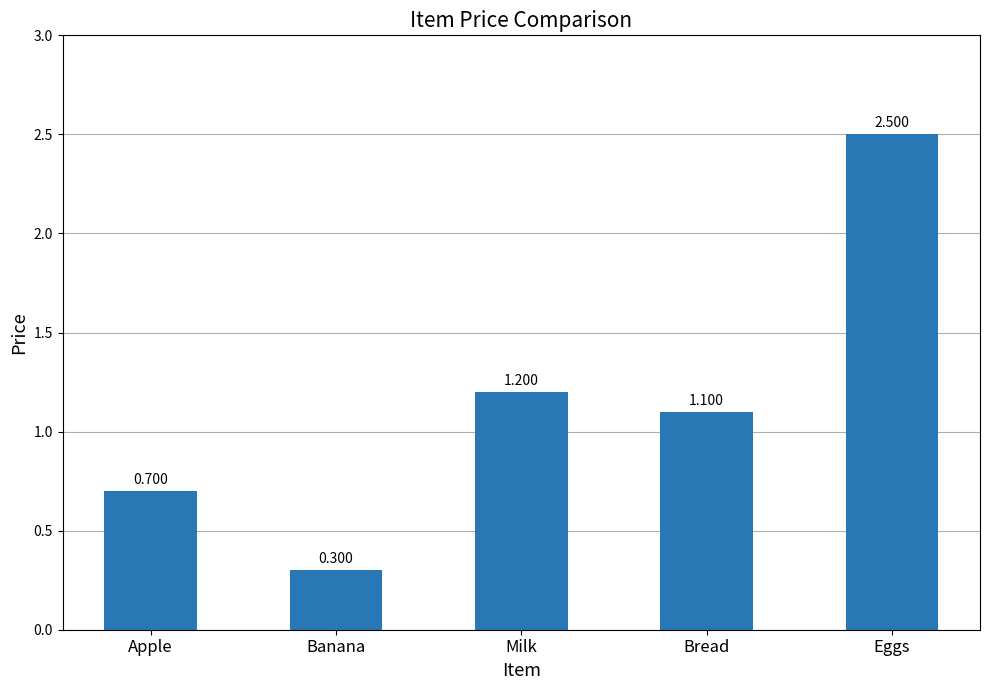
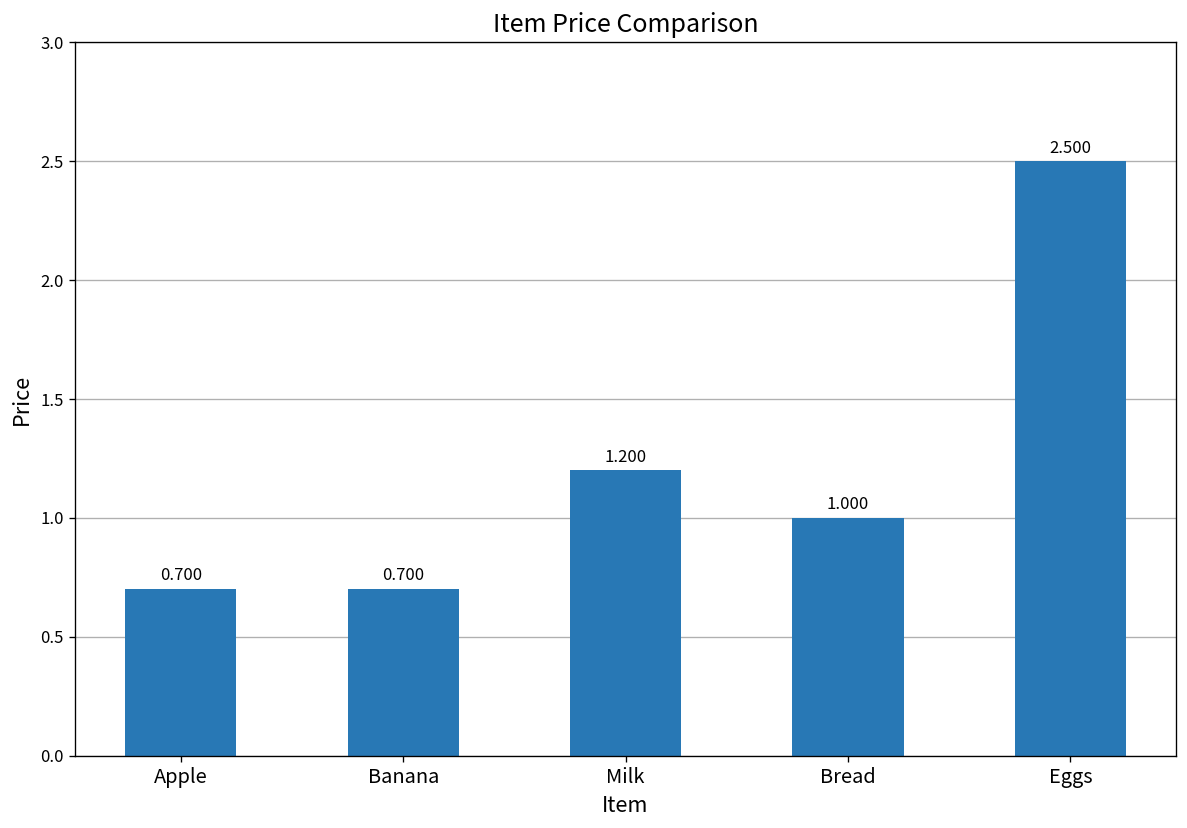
  {
    "Apple": 0.700,
-   "Banana": 0.300,
+   "Banana": 0.700,
    "Milk": 1.200,
-   "Bread": 1.100,
+   "Bread": 1.000,
    "Eggs": 2.500
  }
